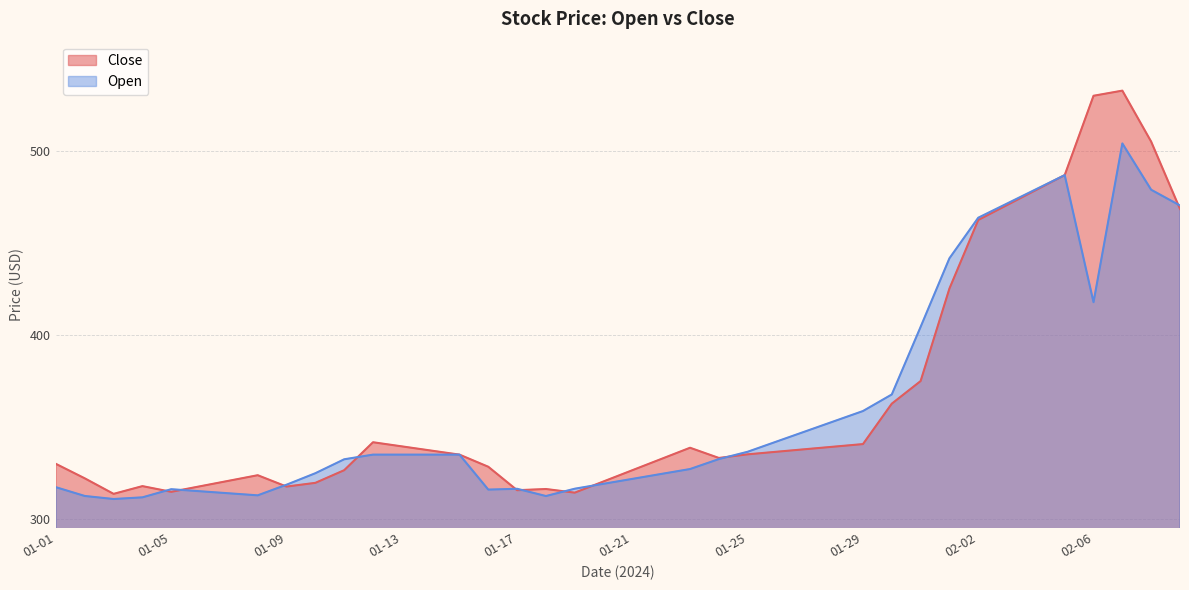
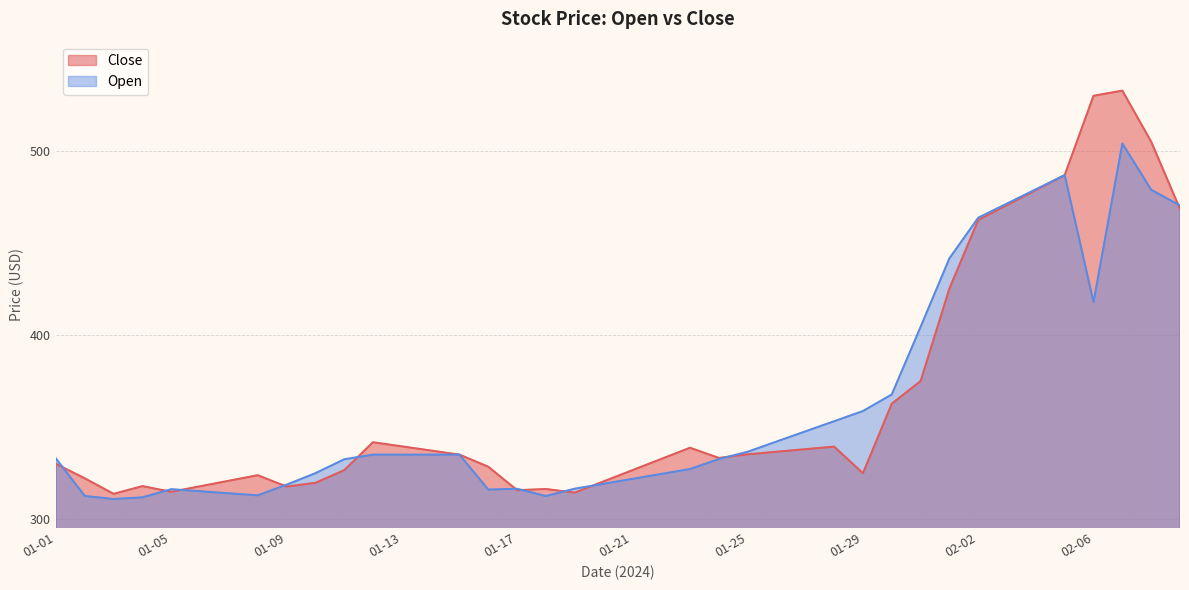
  {
    "Close": {
      "01-01": 330,
      "01-05": 315,
      "01-13": 339,
      "01-21": 326,
-     "01-29": 340,
+     "01-29": 325,
      "02-06": 530
    },
    "Open": {
-     "01-01": 317,
+     "01-01": 333,
      "01-05": 316,
      "01-13": 335,
      "01-21": 322,
      "01-29": 358,
      "02-06": 418
    }
  }
